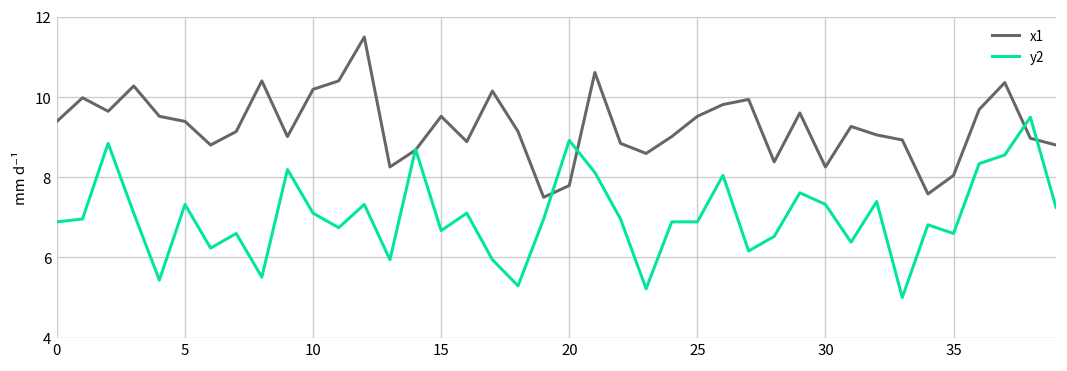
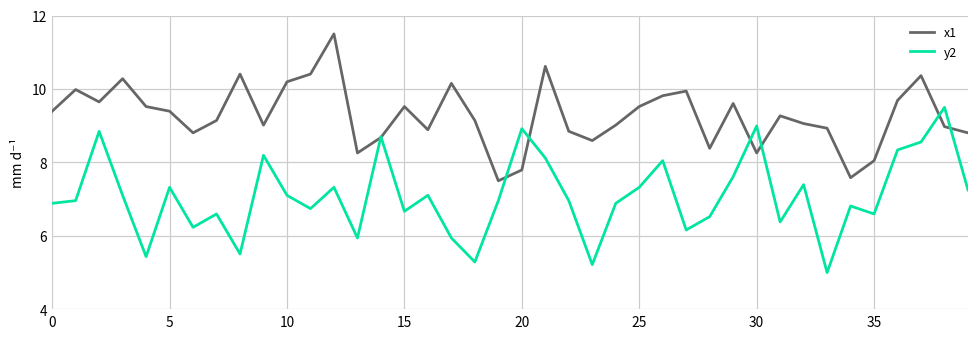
  {
    "x1": {
      "0": 9.4,
      "5": 9.4,
      "10": 10.2,
      "15": 9.5,
      "20": 7.8,
      "25": 9.5,
      "30": 8.3,
      "35": 8.0
    },
    "y2": {
      "0": 6.9,
      "5": 7.3,
      "10": 7.1,
      "15": 6.7,
      "20": 8.9,
-     "25": 6.9,
-     "30": 7.3,
+     "25": 7.3,
+     "30": 9.0,
      "35": 6.6
    }
  }
